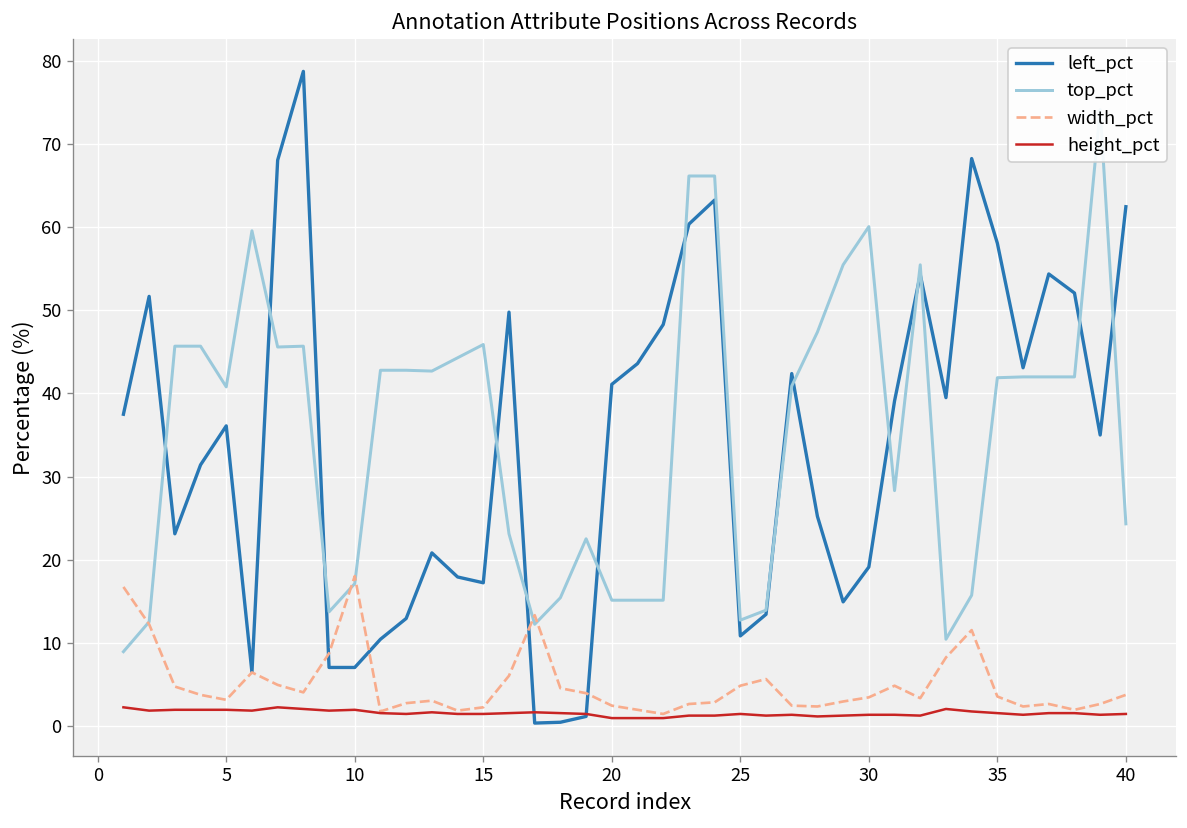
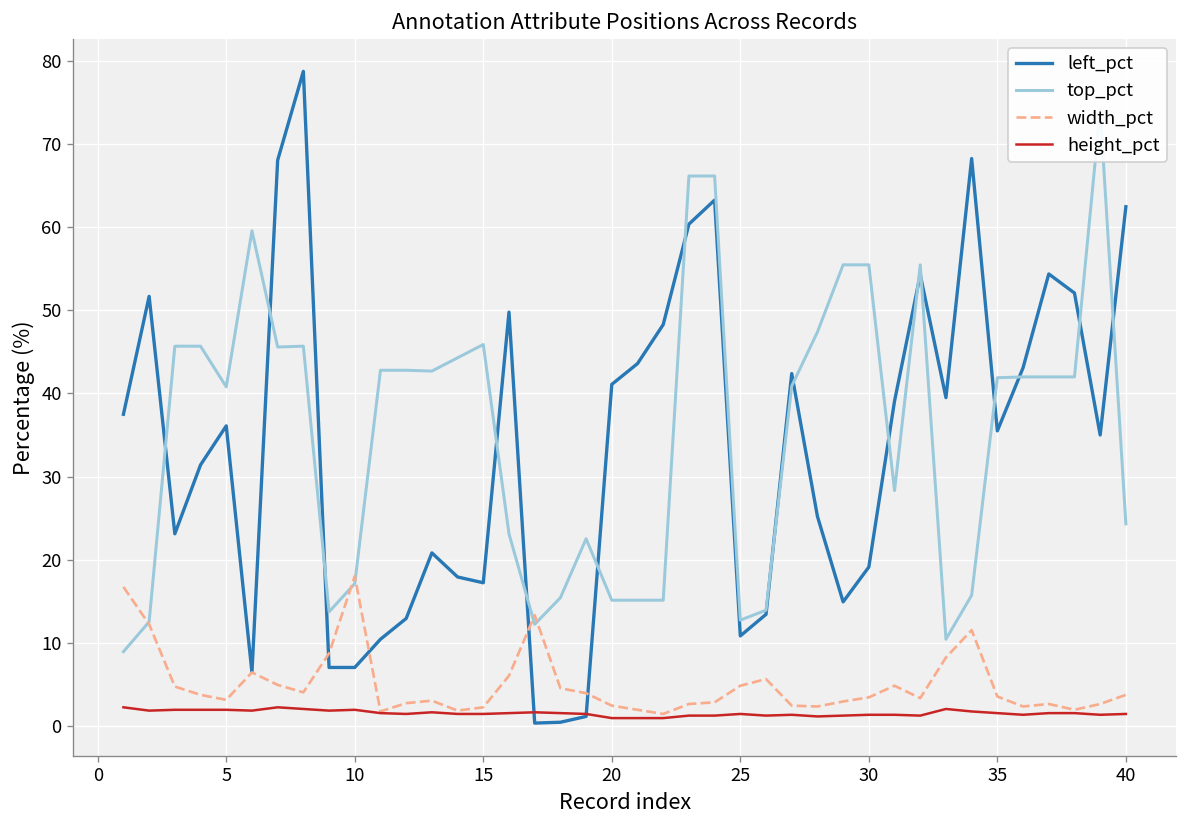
  {
    "left_pct": {
      "5": 36,
      "10": 7,
      "15": 17,
      "20": 41,
      "25": 11,
      "30": 19,
-     "35": 58,
+     "35": 36,
      "40": 63
    },
    "top_pct": {
      "5": 41,
      "10": 17,
      "15": 46,
      "20": 15,
      "25": 13,
-     "30": 60,
+     "30": 56,
      "35": 42,
      "40": 24
    },
    "width_pct": {
      "5": 3,
      "10": 18,
      "15": 2,
      "20": 2,
      "25": 5,
      "30": 3,
      "35": 4,
      "40": 4
    },
    "height_pct": {
      "5": 2,
      "10": 2,
      "15": 1,
      "20": 1,
      "25": 1,
      "30": 1,
      "35": 2,
      "40": 1
    }
  }
